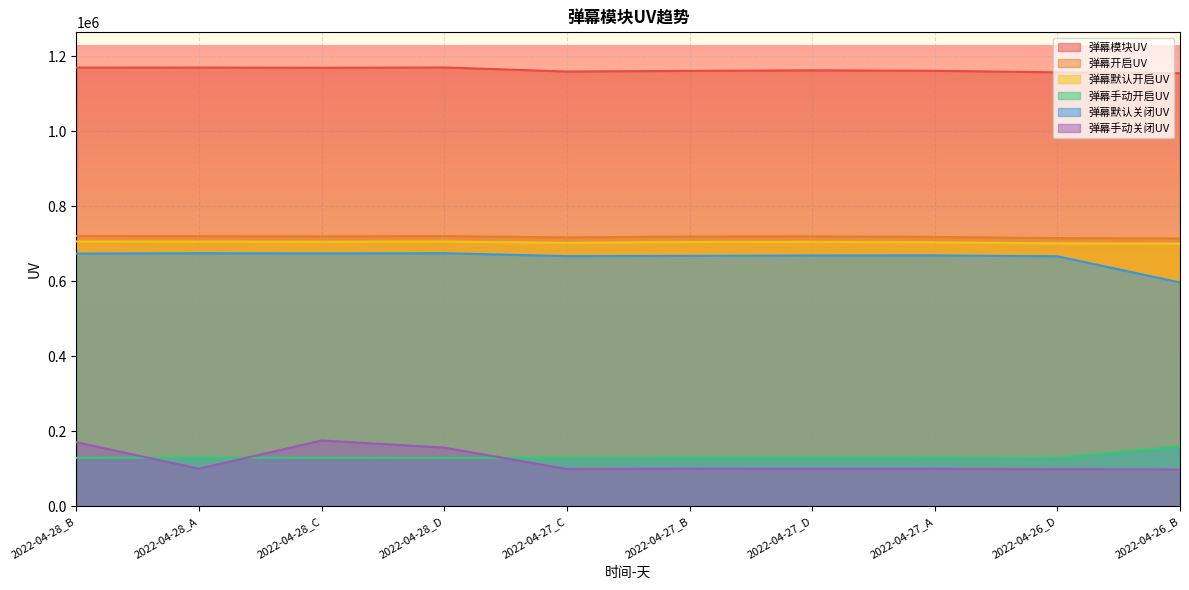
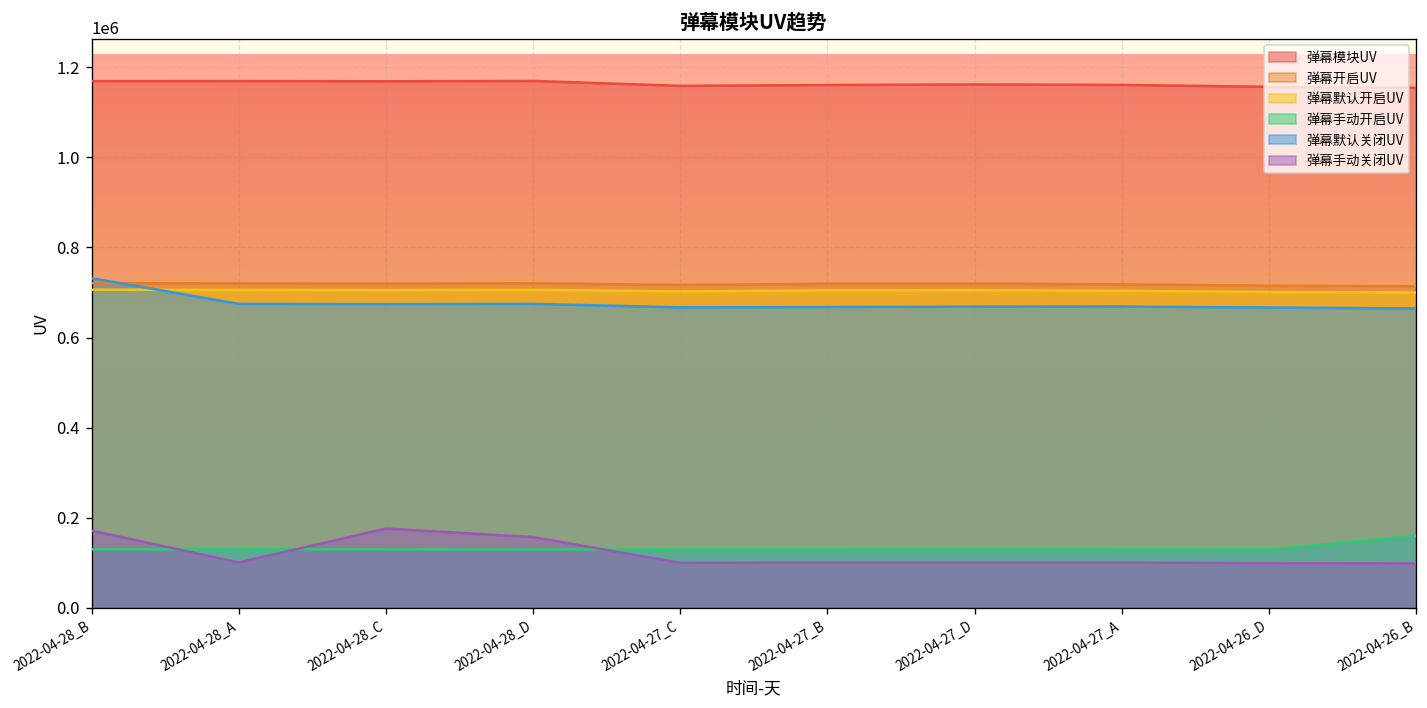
  {
    "弹幕手动开启UV": {
      "2022-04-28_B": 130000,
      "2022-04-28_A": 130000,
      "2022-04-28_C": 130000,
      "2022-04-28_D": 130000,
      "2022-04-27_C": 130000,
      "2022-04-27_B": 130000,
      "2022-04-27_D": 130000,
      "2022-04-27_A": 130000,
      "2022-04-26_D": 130000,
      "2022-04-26_B": 160000
    },
    "弹幕默认关闭UV": {
-     "2022-04-28_B": 670000,
+     "2022-04-28_B": 730000,
      "2022-04-28_A": 670000,
      "2022-04-28_C": 670000,
      "2022-04-28_D": 670000,
      "2022-04-27_C": 670000,
      "2022-04-27_B": 670000,
      "2022-04-27_D": 670000,
      "2022-04-27_A": 670000,
      "2022-04-26_D": 670000,
-     "2022-04-26_B": 600000
+     "2022-04-26_B": 660000
    },
    "弹幕手动关闭UV": {
      "2022-04-28_B": 170000,
      "2022-04-28_A": 100000,
      "2022-04-28_C": 180000,
      "2022-04-28_D": 160000,
      "2022-04-27_C": 100000,
      "2022-04-27_B": 100000,
      "2022-04-27_D": 100000,
      "2022-04-27_A": 100000,
      "2022-04-26_D": 100000,
      "2022-04-26_B": 100000
    }
  }
